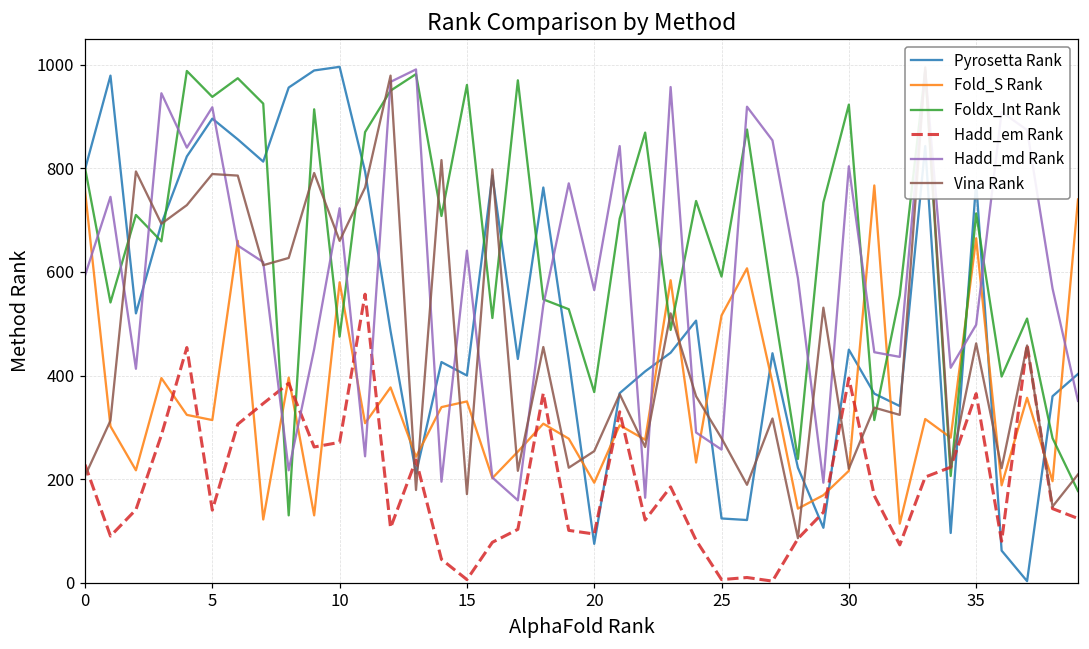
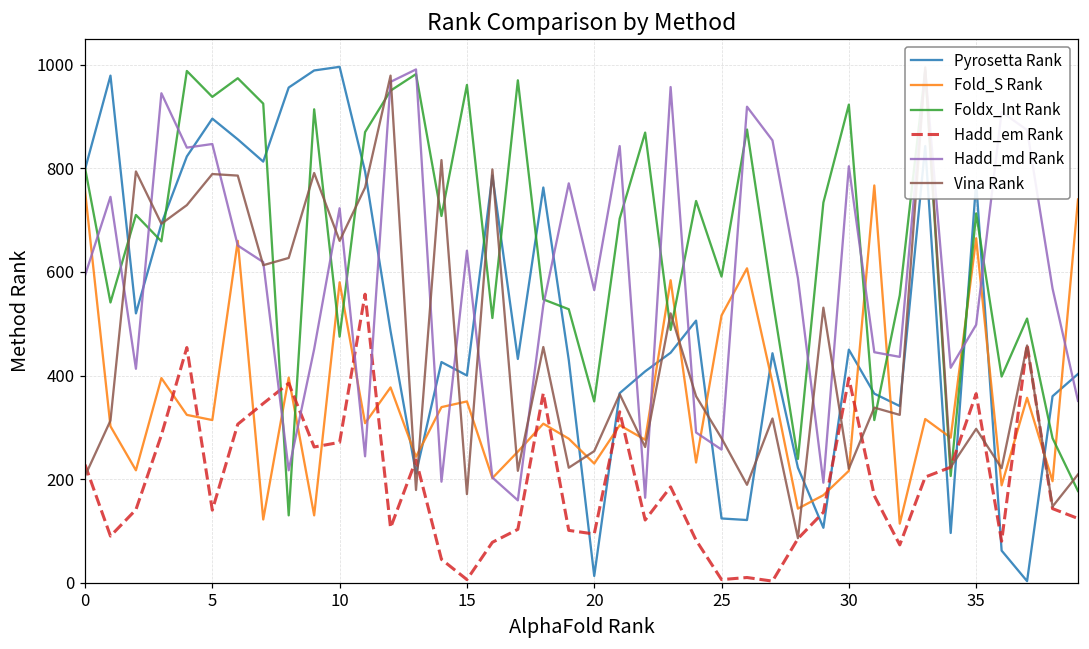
  {
    "Pyrosetta Rank": {
      "5": 900,
      "10": 1000,
      "15": 400,
-     "20": 80,
+     "20": 10,
      "25": 120,
      "30": 450
    },
    "Fold_S Rank": {
      "0": 760,
      "5": 310,
      "10": 580,
      "15": 350,
-     "20": 190,
+     "20": 230,
      "25": 520,
      "35": 670
    },
    "Foldx_Int Rank": {
      "5": 940,
      "10": 480,
      "15": 960,
-     "20": 370,
+     "20": 350,
      "25": 590,
      "30": 920,
      "35": 710
    },
    "Hadd_em Rank": {
      "0": 230,
      "5": 140,
      "10": 270,
      "15": 10,
      "20": 90,
      "25": 10,
      "30": 400,
      "35": 370
    },
    "Hadd_md Rank": {
      "0": 590,
-     "5": 920,
+     "5": 850,
      "10": 720,
      "15": 640,
      "20": 570,
      "25": 260,
      "30": 800,
      "35": 500
    },
    "Vina Rank": {
      "0": 210,
      "5": 790,
      "10": 660,
      "15": 170,
      "20": 250,
      "25": 280,
-     "35": 460
+     "35": 300
    }
  }
